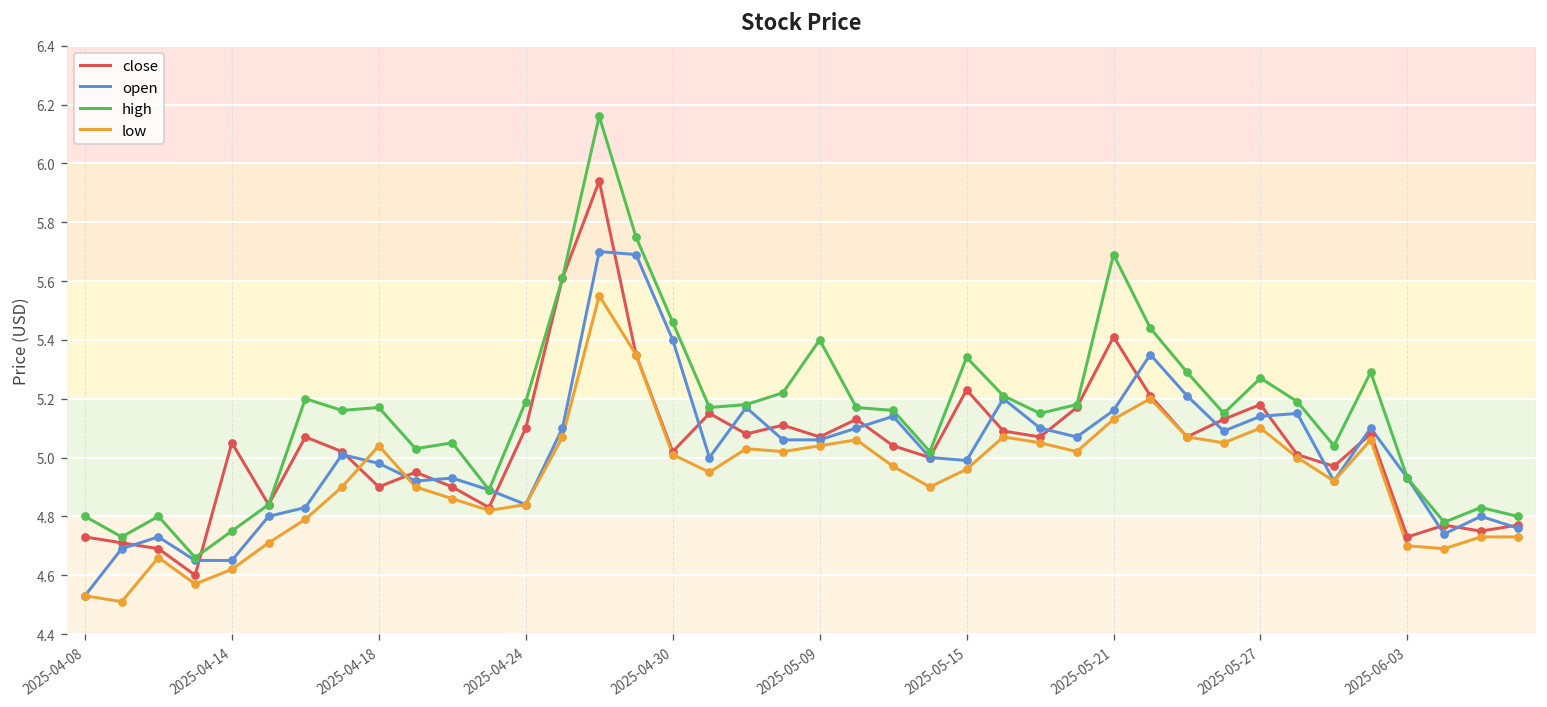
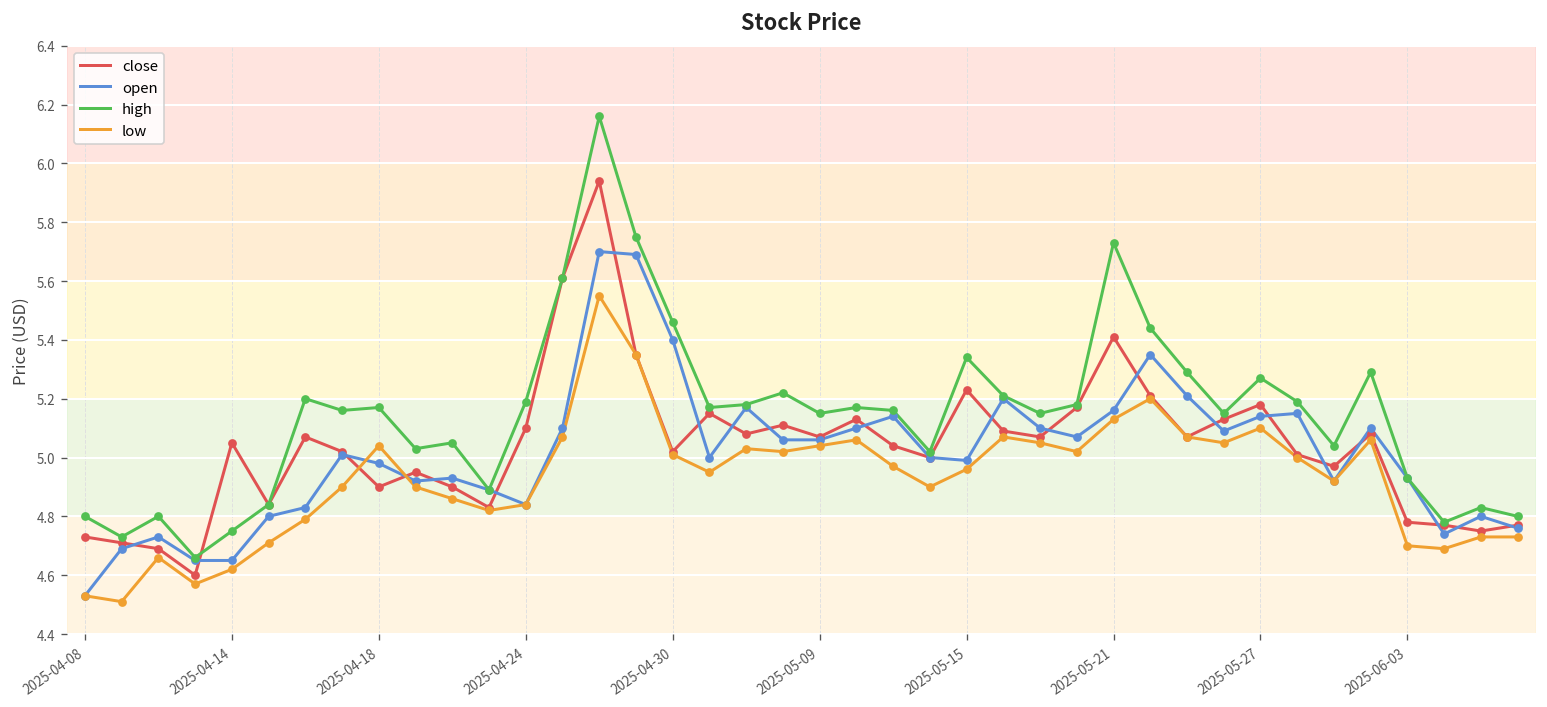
  {
    "close": {
      "2025-04-08": 4.73,
      "2025-04-14": 5.05,
      "2025-04-18": 4.90,
      "2025-04-24": 5.10,
      "2025-05-15": 5.23,
      "2025-05-21": 5.41,
      "2025-05-27": 5.18,
-     "2025-06-03": 4.73
+     "2025-06-03": 4.78
    },
    "open": {
      "2025-04-14": 4.65,
      "2025-04-18": 4.98,
      "2025-04-30": 5.40,
      "2025-05-15": 4.99,
      "2025-05-21": 5.16,
      "2025-05-27": 5.14
    },
    "high": {
      "2025-04-08": 4.80,
      "2025-04-14": 4.75,
      "2025-04-18": 5.17,
      "2025-04-24": 5.19,
      "2025-04-30": 5.46,
-     "2025-05-09": 5.40,
+     "2025-05-09": 5.15,
      "2025-05-15": 5.34,
-     "2025-05-21": 5.69,
+     "2025-05-21": 5.73,
      "2025-05-27": 5.27
    },
    "low": {
      "2025-04-14": 4.62,
      "2025-04-18": 5.04,
      "2025-05-09": 5.04,
      "2025-05-15": 4.96,
      "2025-05-21": 5.13,
      "2025-05-27": 5.10,
      "2025-06-03": 4.70
    }
  }
